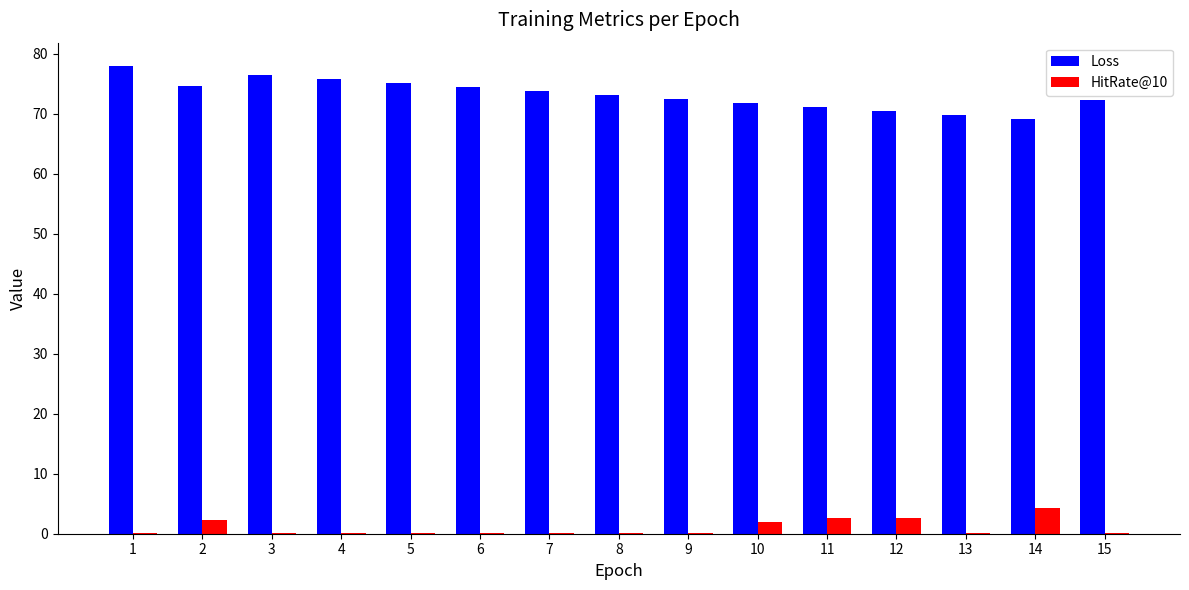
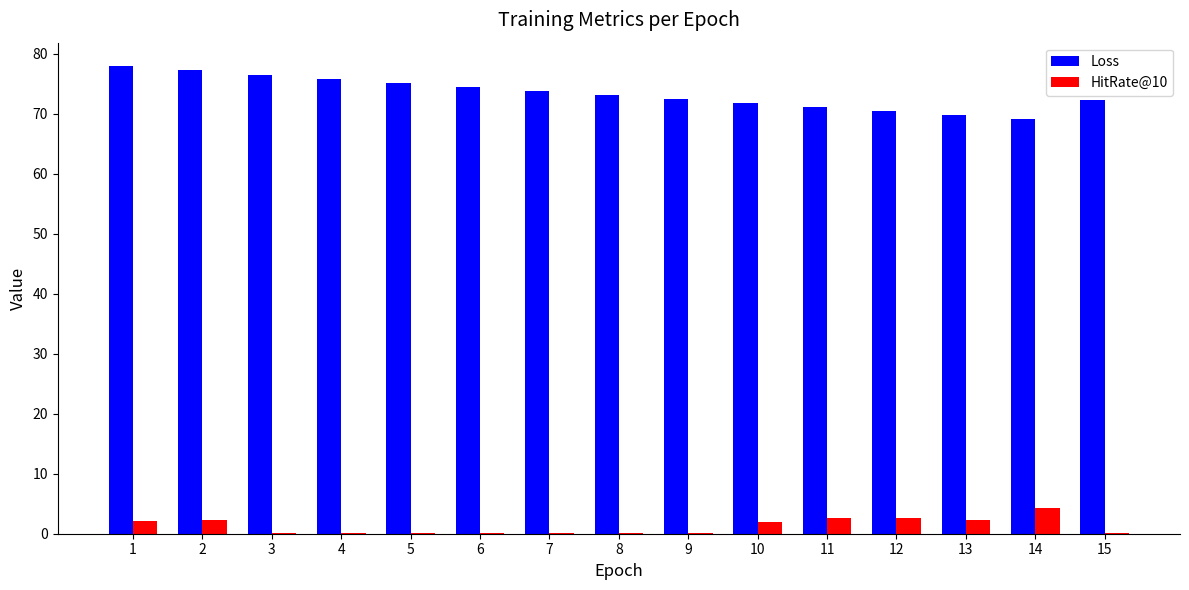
  {
    "Loss": {
      "1": 78,
-     "2": 75,
+     "2": 77,
      "3": 77,
      "4": 76,
      "5": 75,
      "6": 74,
      "7": 74,
      "8": 73,
      "9": 72,
      "10": 72,
      "11": 71,
      "12": 70,
      "13": 70,
      "14": 69,
      "15": 72
    },
    "HitRate@10": {
-     "1": 0,
+     "1": 2,
      "2": 2,
      "10": 2,
      "11": 3,
      "12": 3,
-     "13": 0,
+     "13": 2,
      "14": 4
    }
  }
